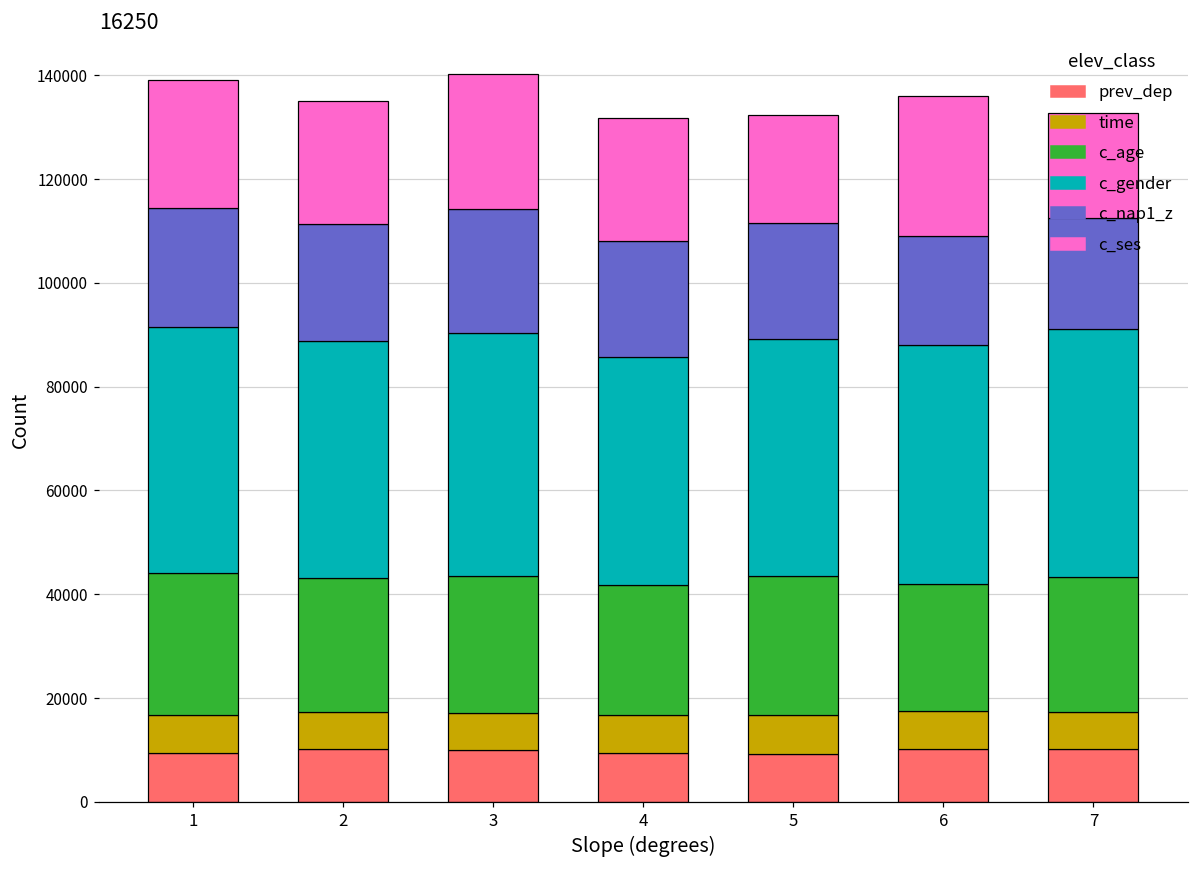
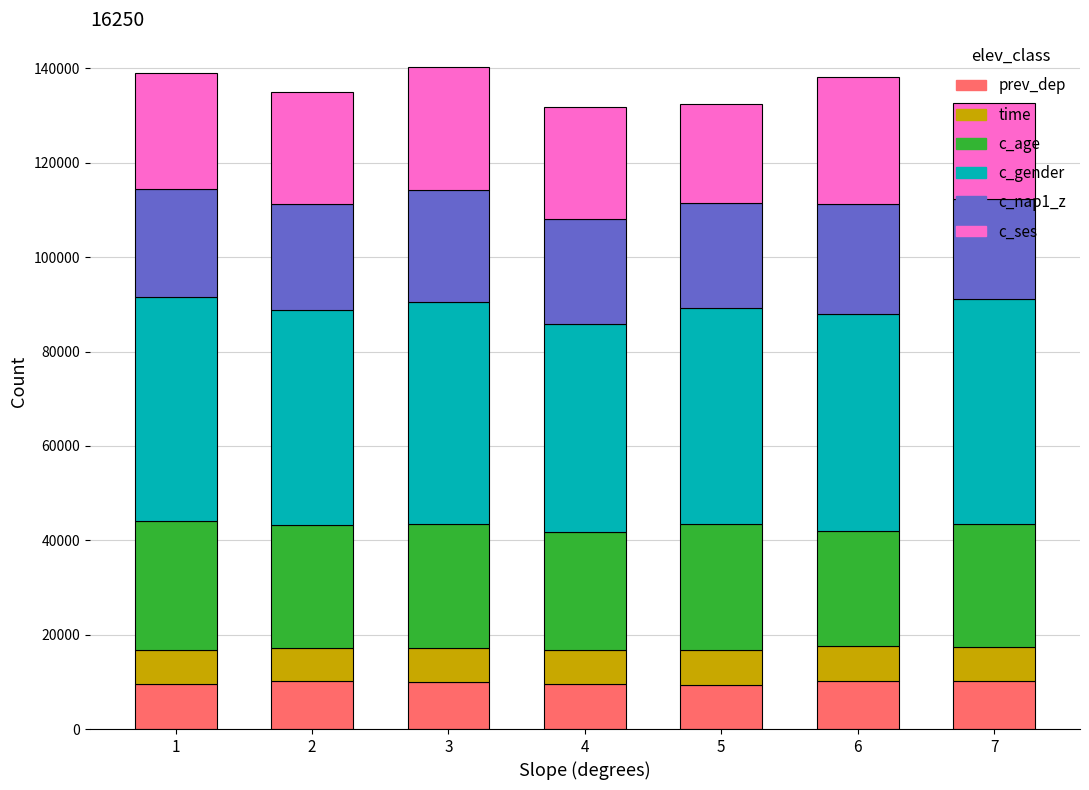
  {
    "prev_dep": {
      "1": 10000,
      "2": 10000,
      "3": 10000,
      "4": 9000,
      "5": 9000,
      "6": 10000,
      "7": 10000
    },
    "time": {
      "1": 7000,
      "2": 7000,
      "3": 7000,
      "4": 7000,
      "5": 7000,
      "6": 7000,
      "7": 7000
    },
    "c_age": {
      "1": 27000,
      "2": 26000,
      "3": 26000,
      "4": 25000,
      "5": 27000,
      "6": 24000,
      "7": 26000
    },
    "c_gender": {
      "1": 47000,
      "2": 46000,
      "3": 47000,
      "4": 44000,
      "5": 46000,
      "6": 46000,
      "7": 48000
    },
    "c_nap1_z": {
      "1": 23000,
      "2": 23000,
      "3": 24000,
      "4": 22000,
      "5": 22000,
-     "6": 21000,
+     "6": 23000,
      "7": 21000
    },
    "c_ses": {
      "1": 25000,
      "2": 24000,
      "3": 26000,
      "4": 24000,
      "5": 21000,
      "6": 27000,
      "7": 20000
    }
  }
